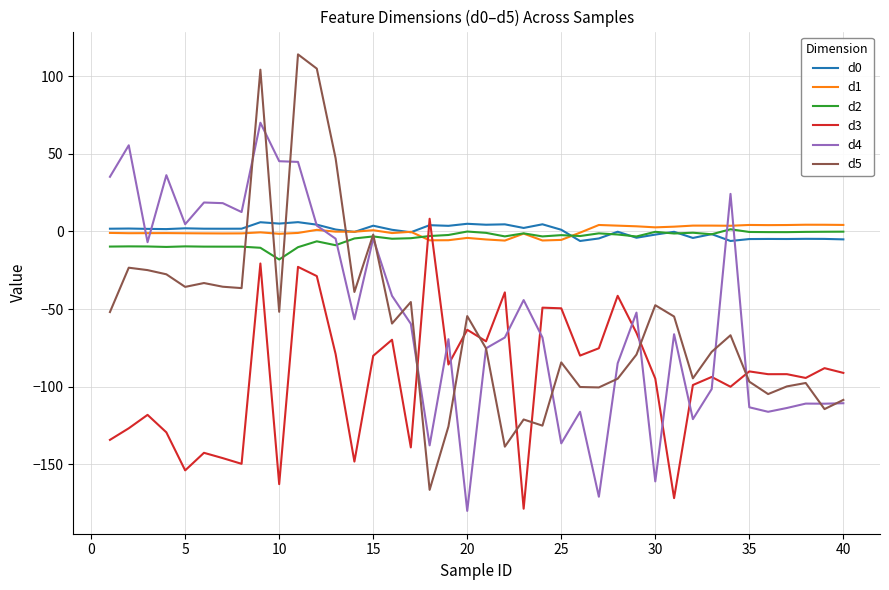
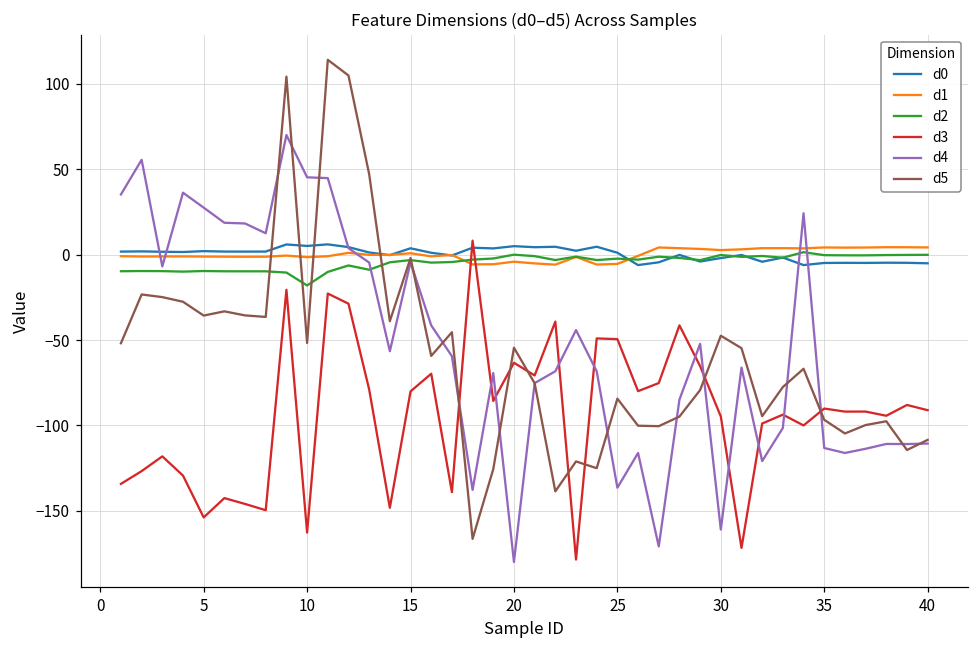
  {
    "d0": {
      "5": 2,
      "10": 5,
      "15": 4,
      "20": 5,
      "25": 1,
      "30": -2,
      "35": -5,
      "40": -5
    },
    "d1": {
      "5": -1,
      "10": -1,
      "15": 1,
      "20": -4,
      "25": -5,
      "30": 3,
      "35": 4,
      "40": 4
    },
    "d2": {
      "5": -10,
      "10": -18,
      "20": 0,
      "25": -2,
      "30": 0,
      "35": 0,
      "40": 0
    },
    "d3": {
      "5": -154,
      "10": -163,
      "15": -80,
      "20": -63,
      "25": -49,
      "30": -95,
      "35": -90,
      "40": -91
    },
    "d4": {
-     "5": 5,
+     "5": 28,
      "10": 45,
      "20": -180,
      "25": -136,
      "30": -161,
      "35": -113,
      "40": -111
    },
    "d5": {
      "5": -36,
      "10": -52,
      "20": -55,
      "25": -84,
      "30": -47,
      "35": -97,
      "40": -108
    }
  }
